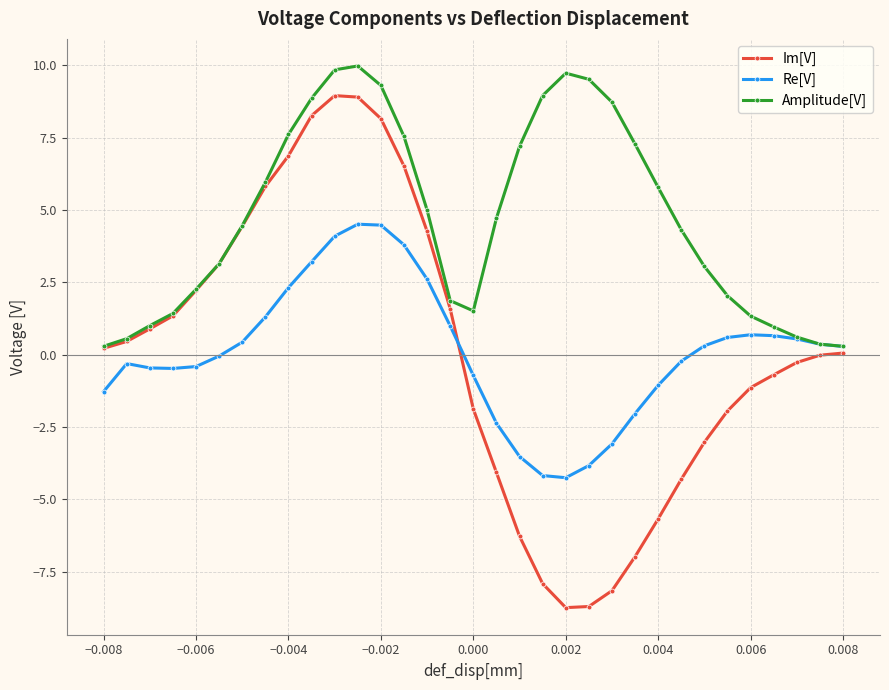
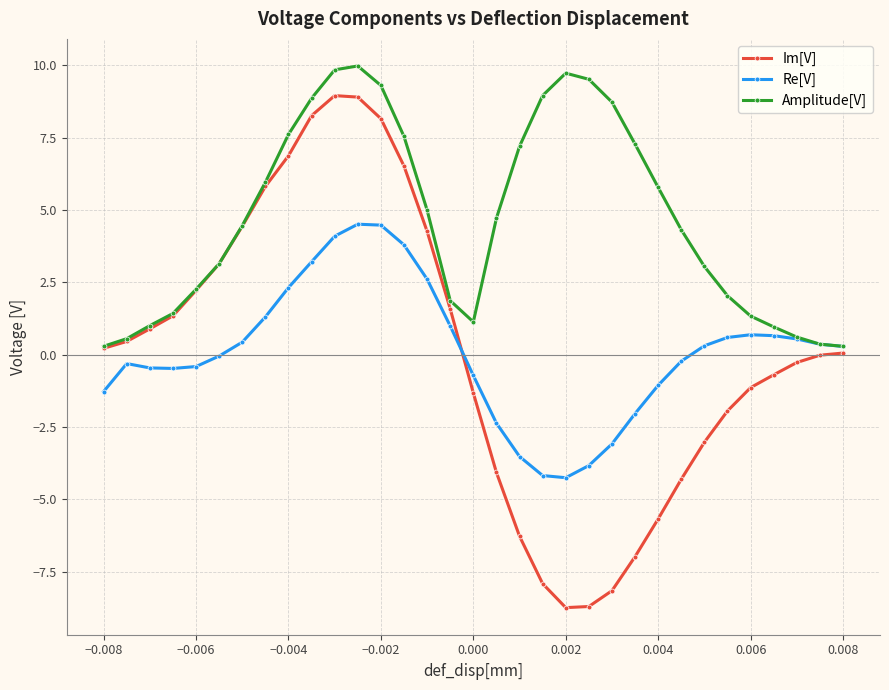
  {
    "Im[V]": {
      "−0.004": 6.9,
      "−0.002": 8.2,
-     "0.000": -1.9,
+     "0.000": -1.3,
      "0.002": -8.7,
      "0.004": -5.7,
      "0.006": -1.1,
      "0.008": 0.1
    },
    "Re[V]": {
      "−0.008": -1.3,
      "−0.006": -0.4,
      "−0.004": 2.3,
      "−0.002": 4.5,
      "0.000": -0.7,
      "0.002": -4.3,
      "0.004": -1.1,
      "0.006": 0.7
    },
    "Amplitude[V]": {
      "−0.004": 7.6,
      "−0.002": 9.3,
-     "0.000": 1.5,
+     "0.000": 1.1,
      "0.002": 9.7,
      "0.004": 5.8,
      "0.006": 1.3
    }
  }
